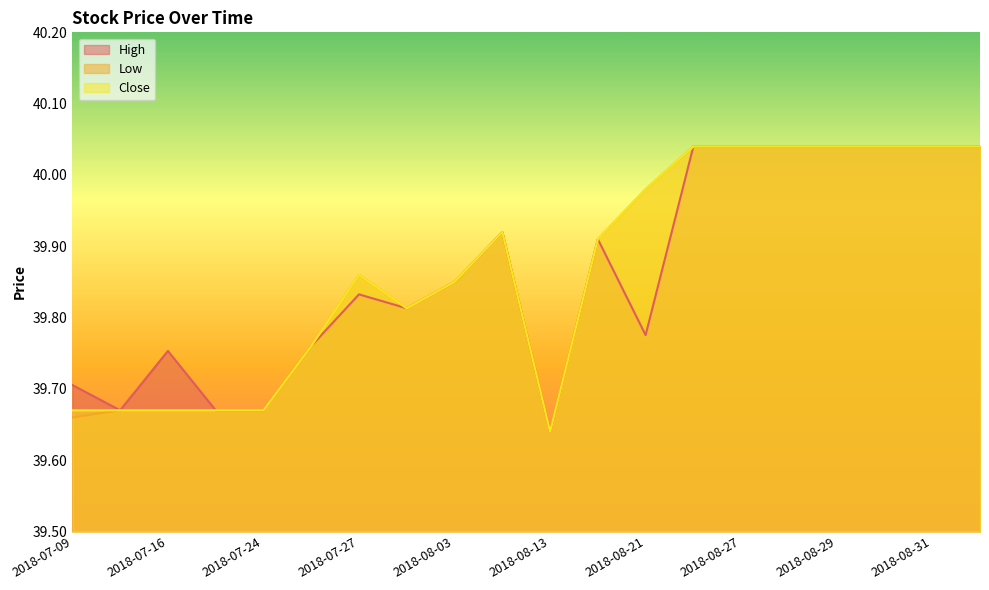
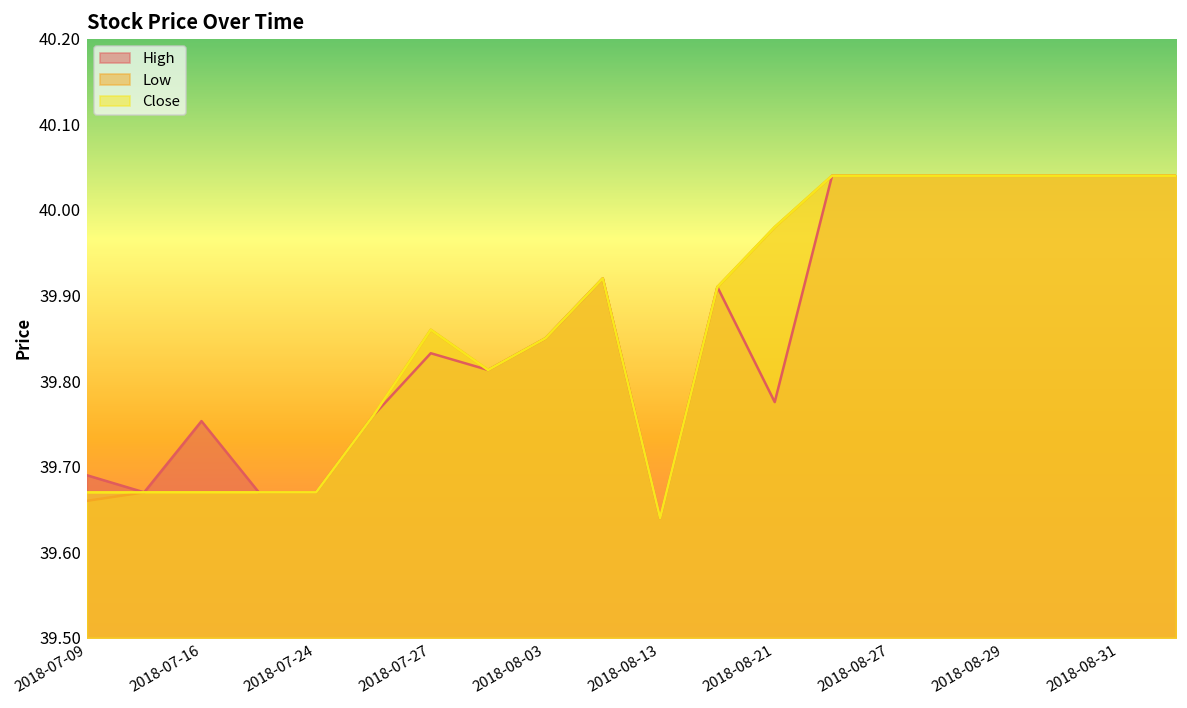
  {
    "High": {
-     "2018-07-09": 39.71,
+     "2018-07-09": 39.69,
      "2018-07-16": 39.75,
      "2018-07-27": 39.83,
      "2018-08-21": 39.78
    }
  }
